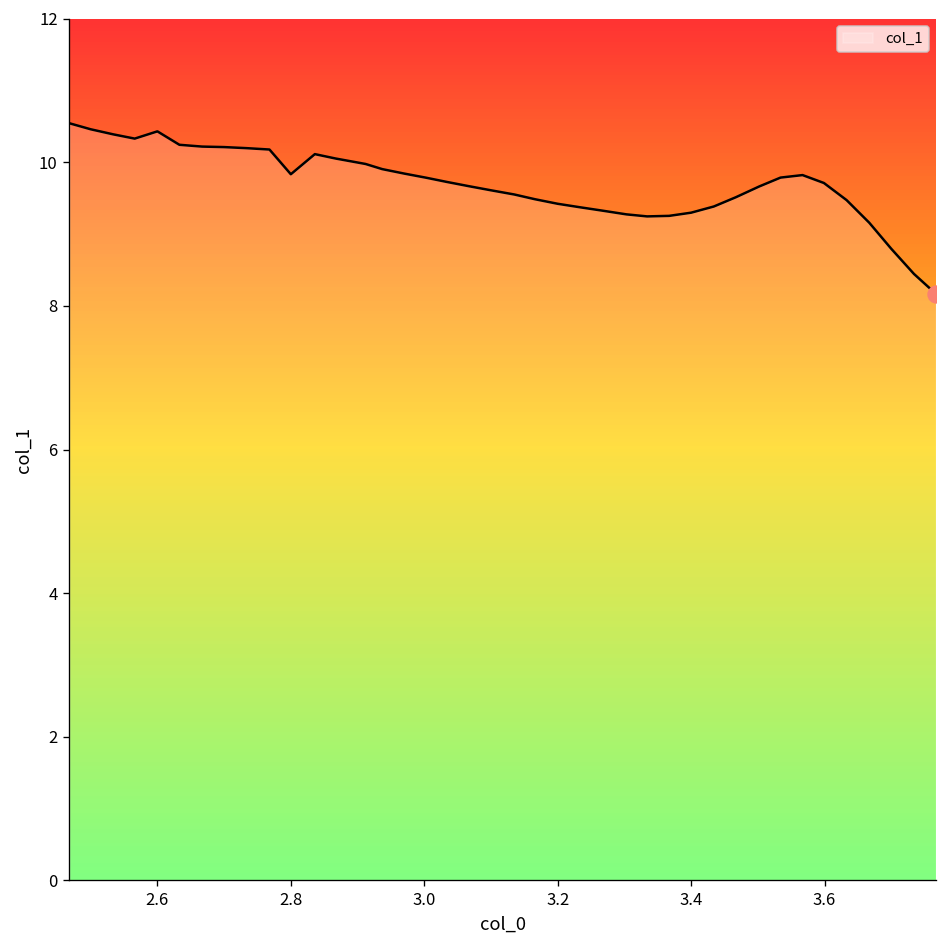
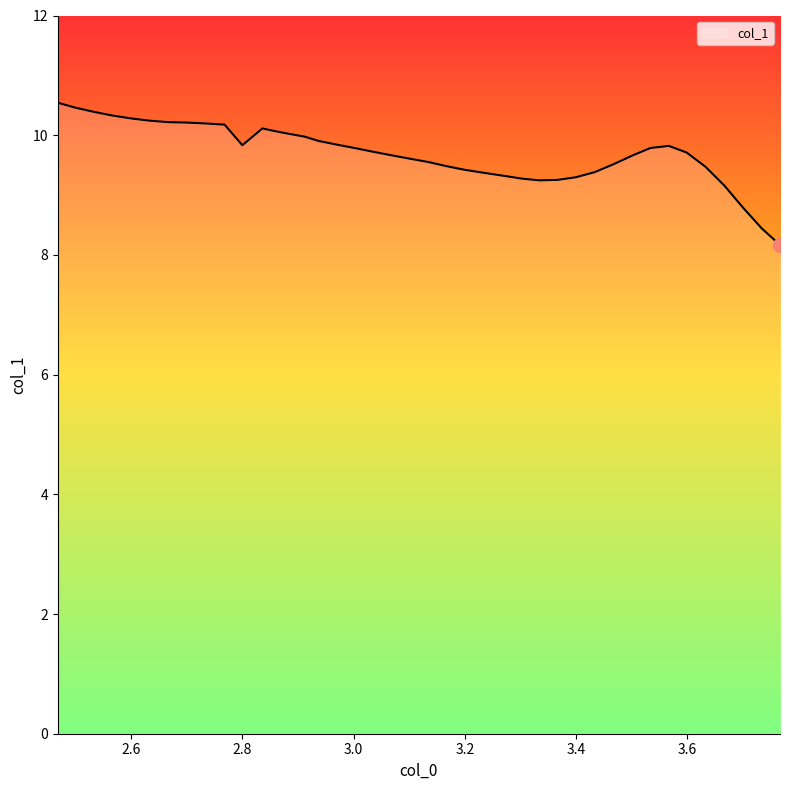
  {
    "col_1": {
-     "2.6": 10.4,
+     "2.6": 10.3,
      "2.8": 9.8,
      "3.2": 9.4,
      "3.4": 9.3
    }
  }
